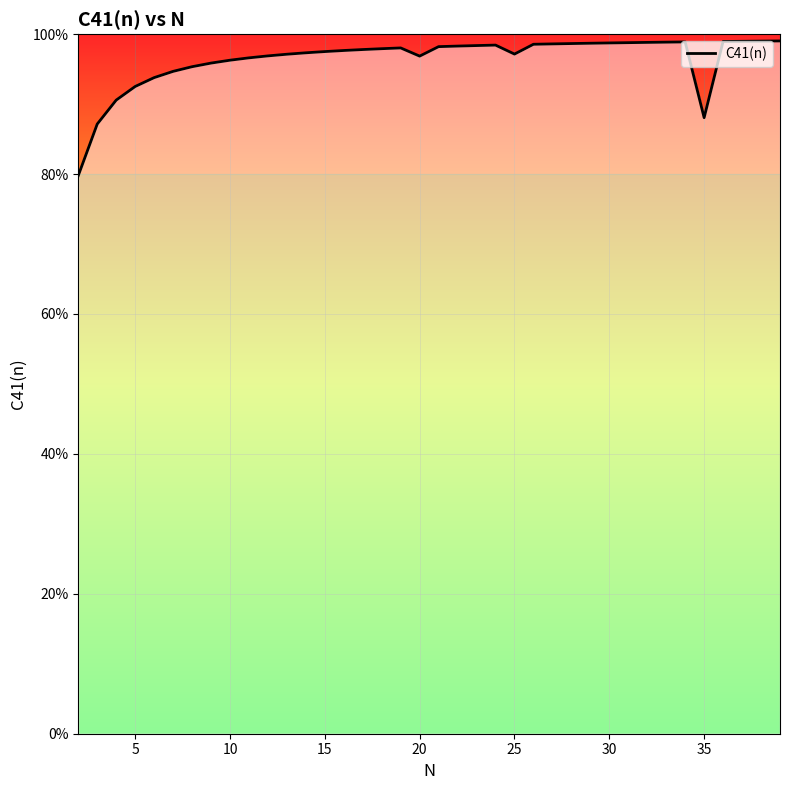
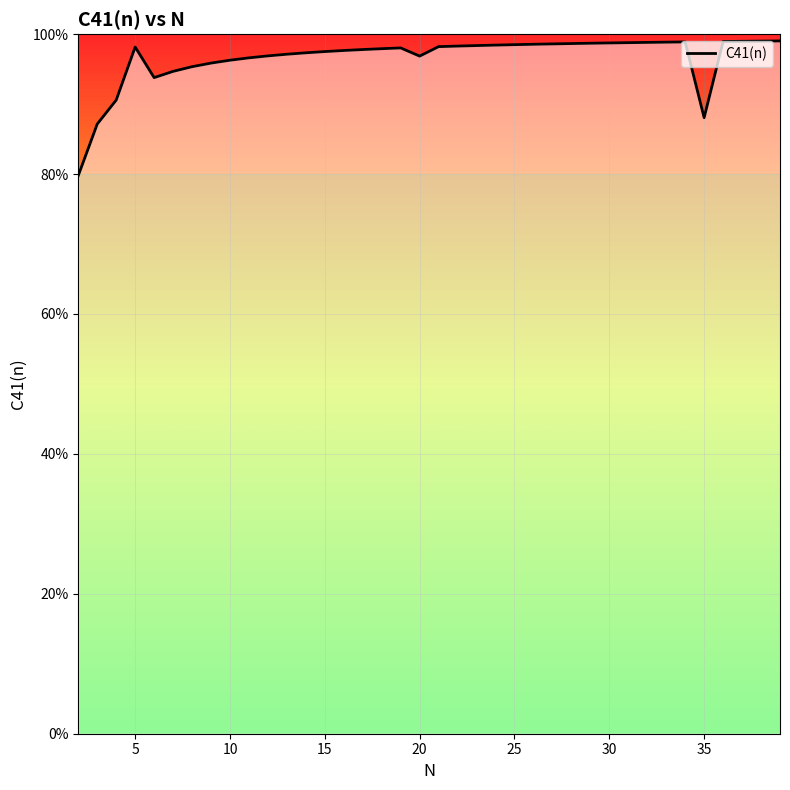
  {
-   "5": "93%",
+   "5": "98%",
    "10": "96%",
    "15": "98%",
    "20": "97%",
-   "25": "97%",
+   "25": "99%",
    "30": "99%",
    "35": "88%"
  }
